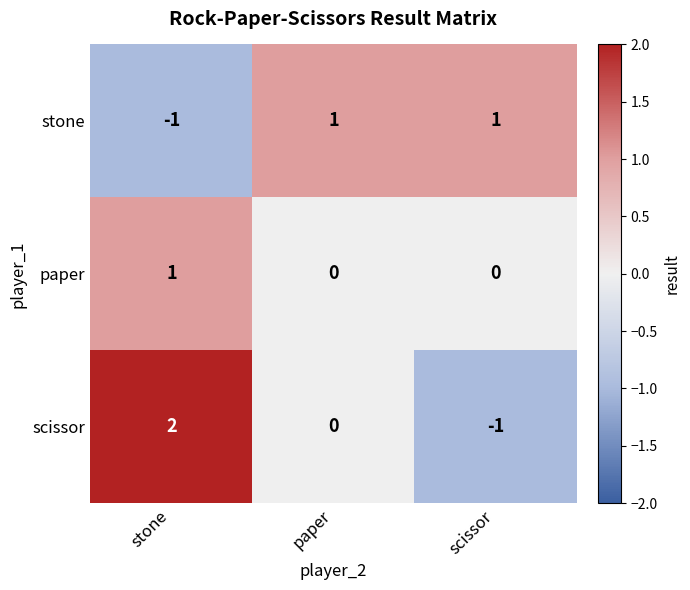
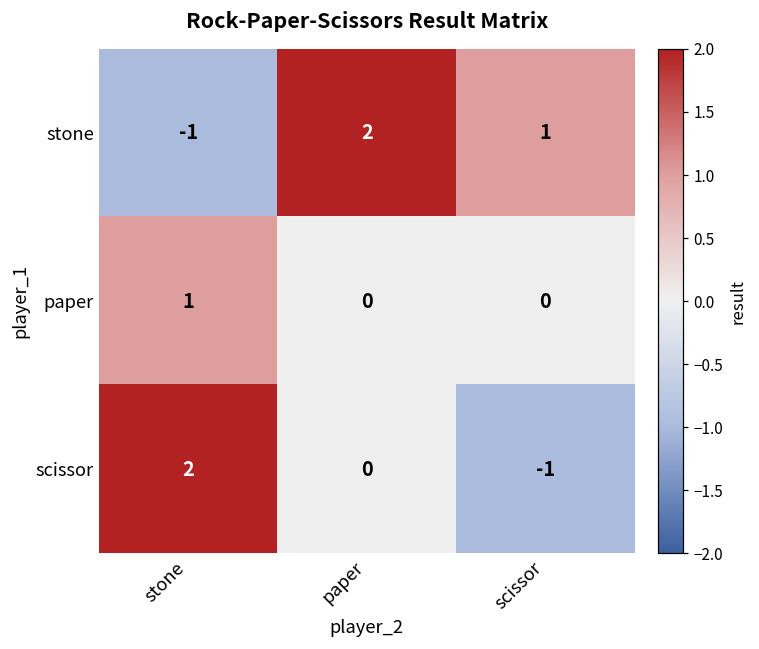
  {
    "stone": {
      "stone": -1,
-     "paper": 1,
+     "paper": 2,
      "scissor": 1
    },
    "paper": {
      "stone": 1,
      "paper": 0,
      "scissor": 0
    },
    "scissor": {
      "stone": 2,
      "paper": 0,
      "scissor": -1
    }
  }
